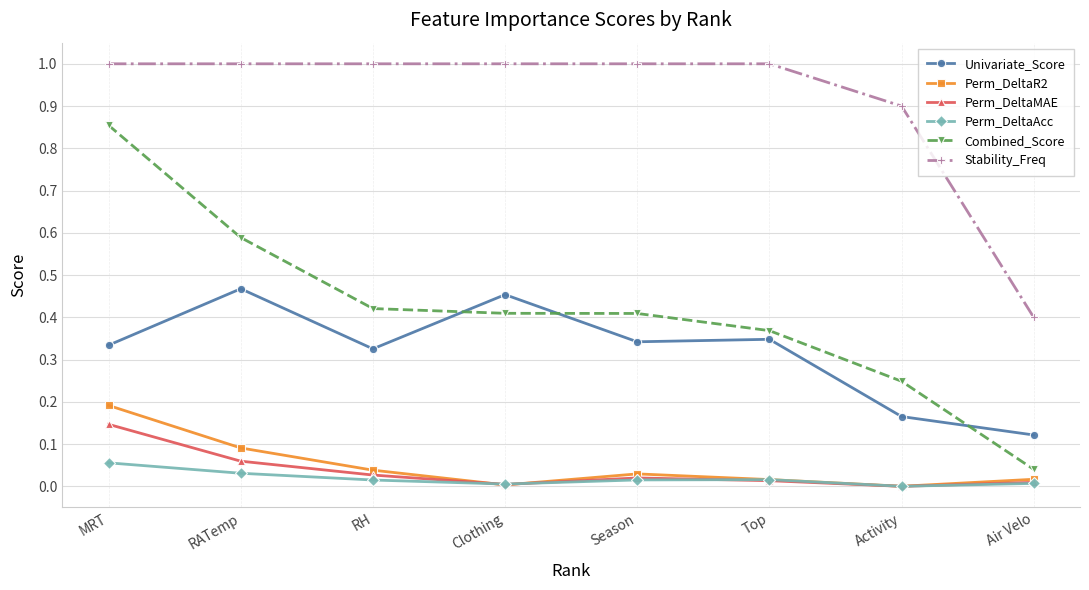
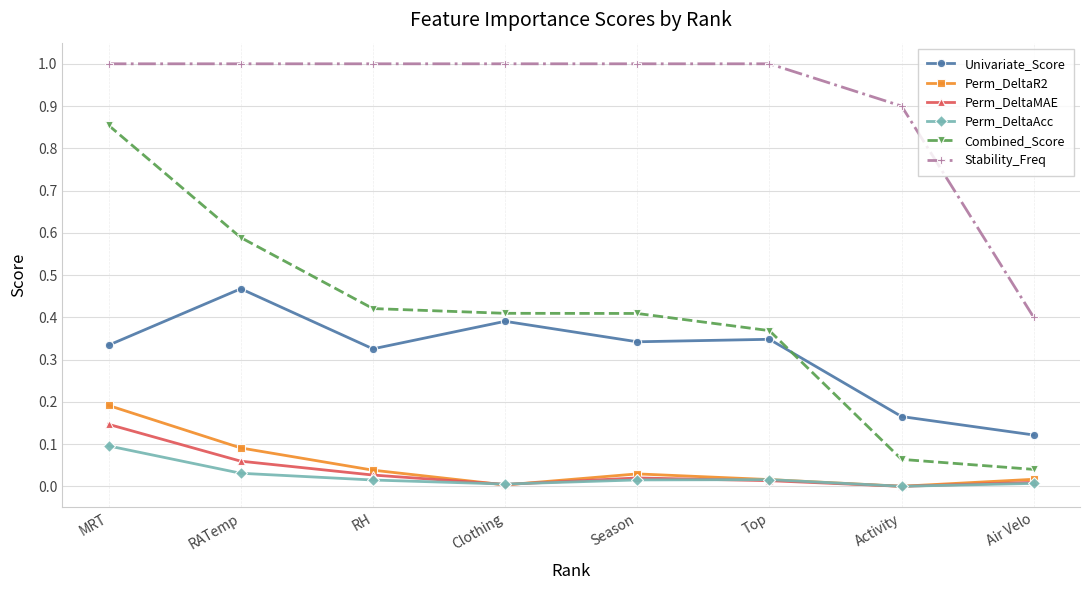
  {
    "Univariate_Score": {
      "MRT": 0.33,
      "RATemp": 0.47,
      "RH": 0.33,
-     "Clothing": 0.45,
+     "Clothing": 0.39,
      "Season": 0.34,
      "Top": 0.35,
      "Activity": 0.17,
      "Air Velo": 0.12
    },
    "Perm_DeltaR2": {
      "MRT": 0.19,
      "RATemp": 0.09,
      "RH": 0.04,
      "Season": 0.03,
      "Air Velo": 0.02
    },
    "Perm_DeltaMAE": {
      "MRT": 0.15,
      "RATemp": 0.06,
      "RH": 0.03
    },
    "Perm_DeltaAcc": {
-     "MRT": 0.06,
+     "MRT": 0.10,
      "RATemp": 0.03,
      "RH": 0.02
    },
    "Combined_Score": {
      "MRT": 0.85,
      "RATemp": 0.59,
      "RH": 0.42,
      "Clothing": 0.41,
      "Season": 0.41,
      "Top": 0.37,
-     "Activity": 0.25,
+     "Activity": 0.06,
      "Air Velo": 0.04
    },
    "Stability_Freq": {
      "MRT": 1.00,
      "RATemp": 1.00,
      "RH": 1.00,
      "Clothing": 1.00,
      "Season": 1.00,
      "Top": 1.00,
      "Activity": 0.90,
      "Air Velo": 0.40
    }
  }
